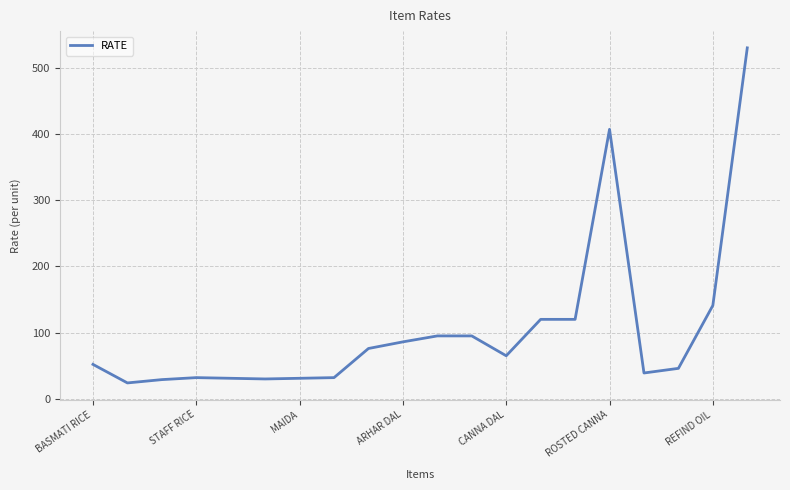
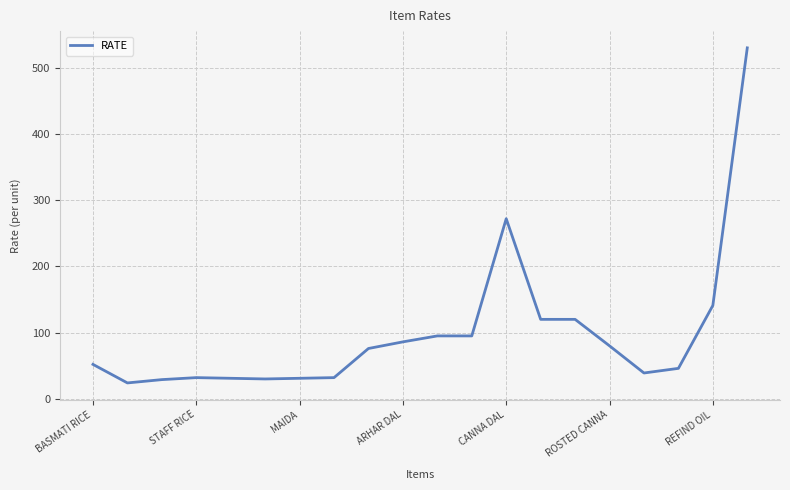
  {
    "BASMATI RICE": 50,
    "STAFF RICE": 30,
    "MAIDA": 30,
    "ARHAR DAL": 90,
-   "CANNA DAL": 70,
-   "ROSTED CANNA": 410,
+   "CANNA DAL": 270,
+   "ROSTED CANNA": 80,
    "REFIND OIL": 140
  }
